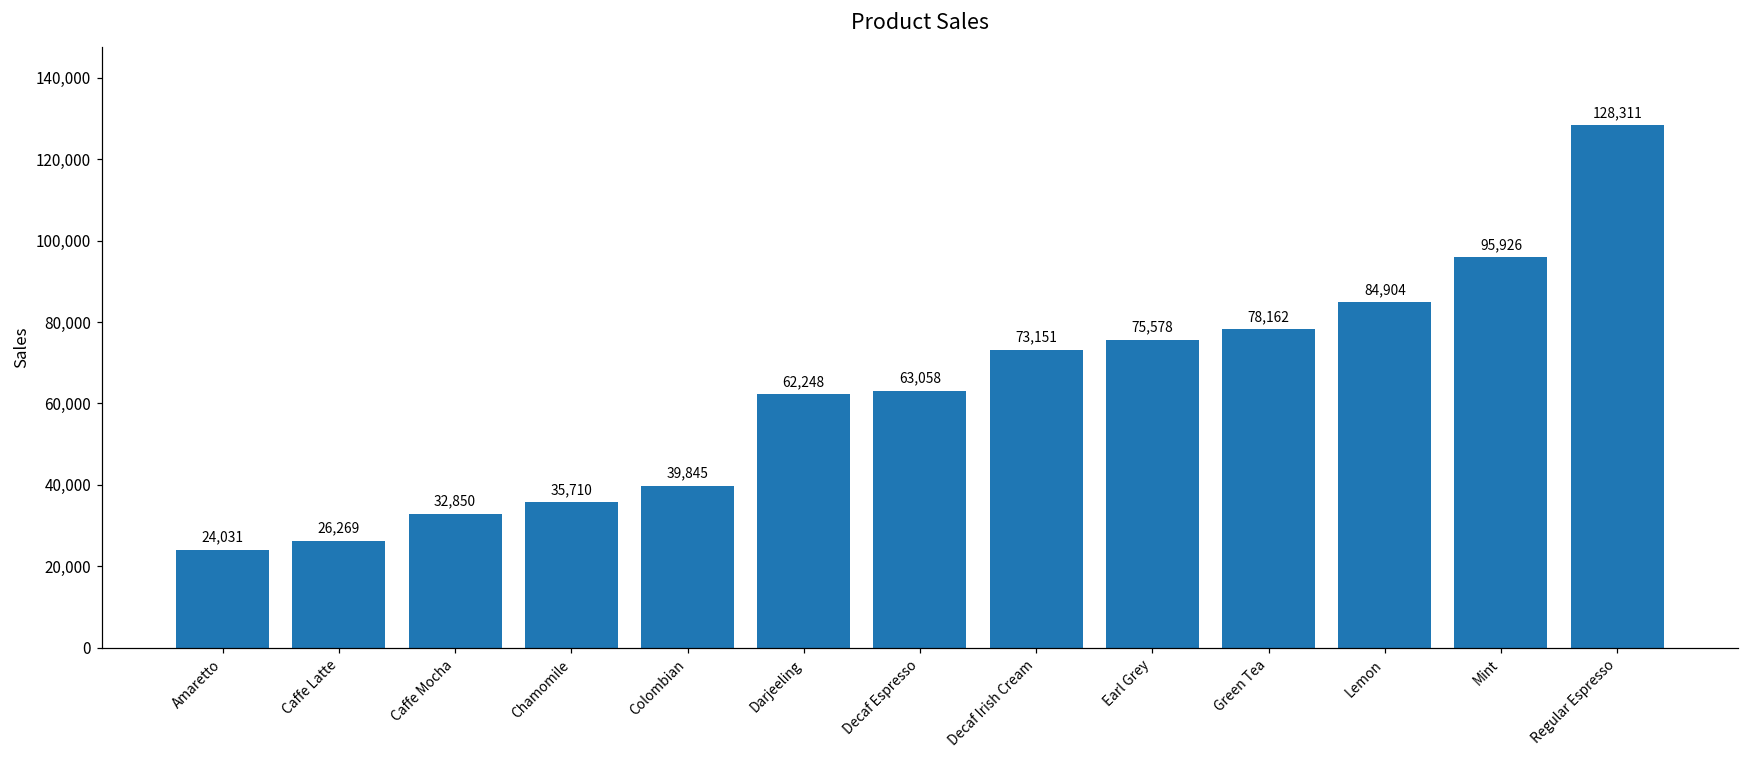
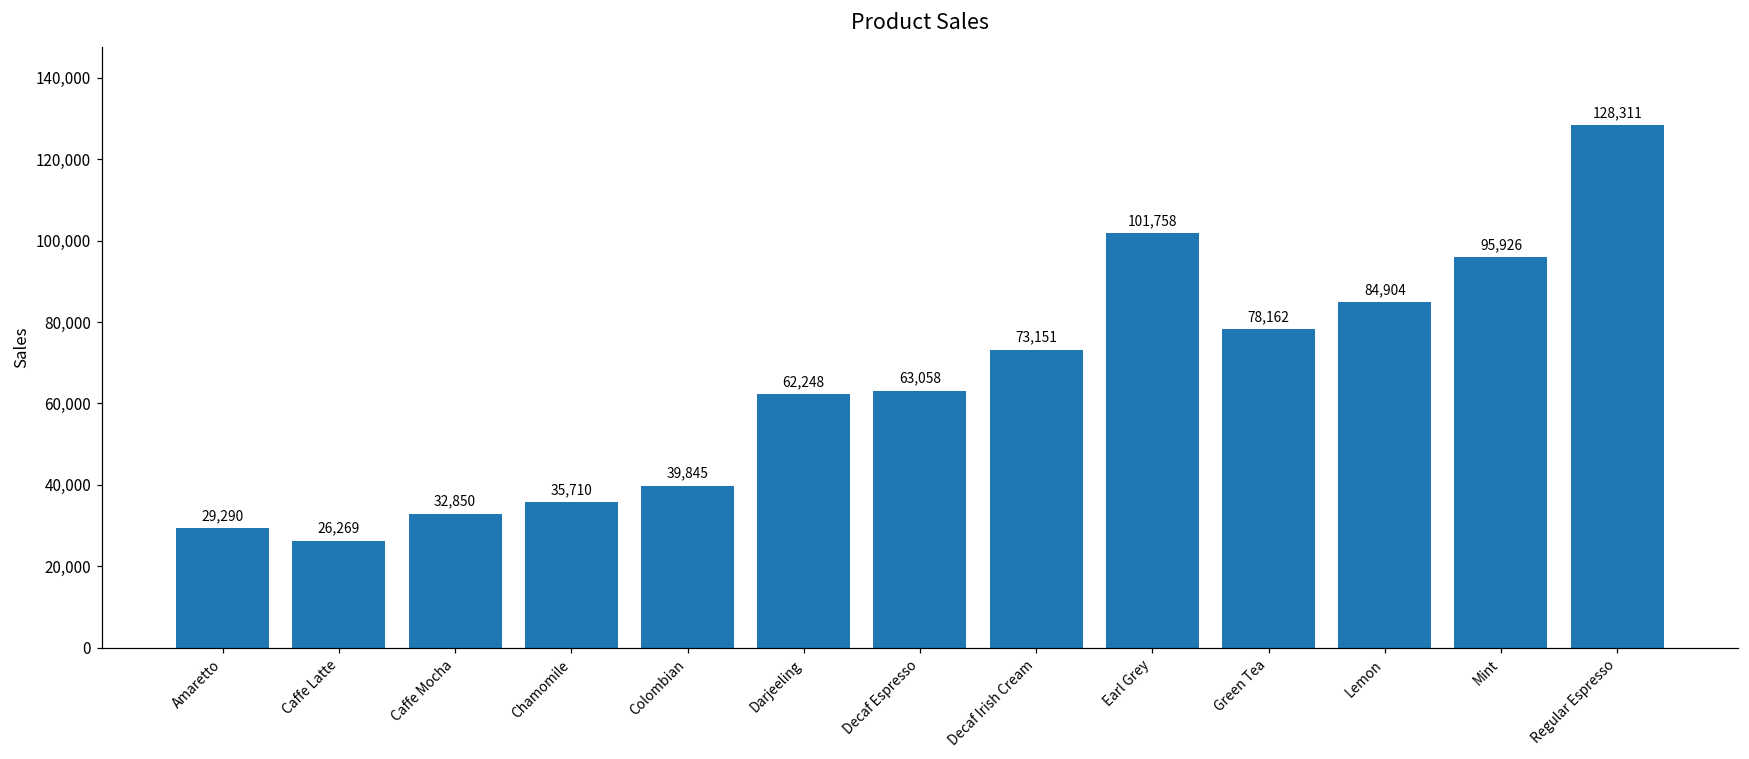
  {
-   "Amaretto": "24,031",
+   "Amaretto": "29,290",
    "Caffe Latte": "26,269",
    "Caffe Mocha": "32,850",
    "Chamomile": "35,710",
    "Colombian": "39,845",
    "Darjeeling": "62,248",
    "Decaf Espresso": "63,058",
    "Decaf Irish Cream": "73,151",
-   "Earl Grey": "75,578",
+   "Earl Grey": "101,758",
    "Green Tea": "78,162",
    "Lemon": "84,904",
    "Mint": "95,926",
    "Regular Espresso": "128,311"
  }
